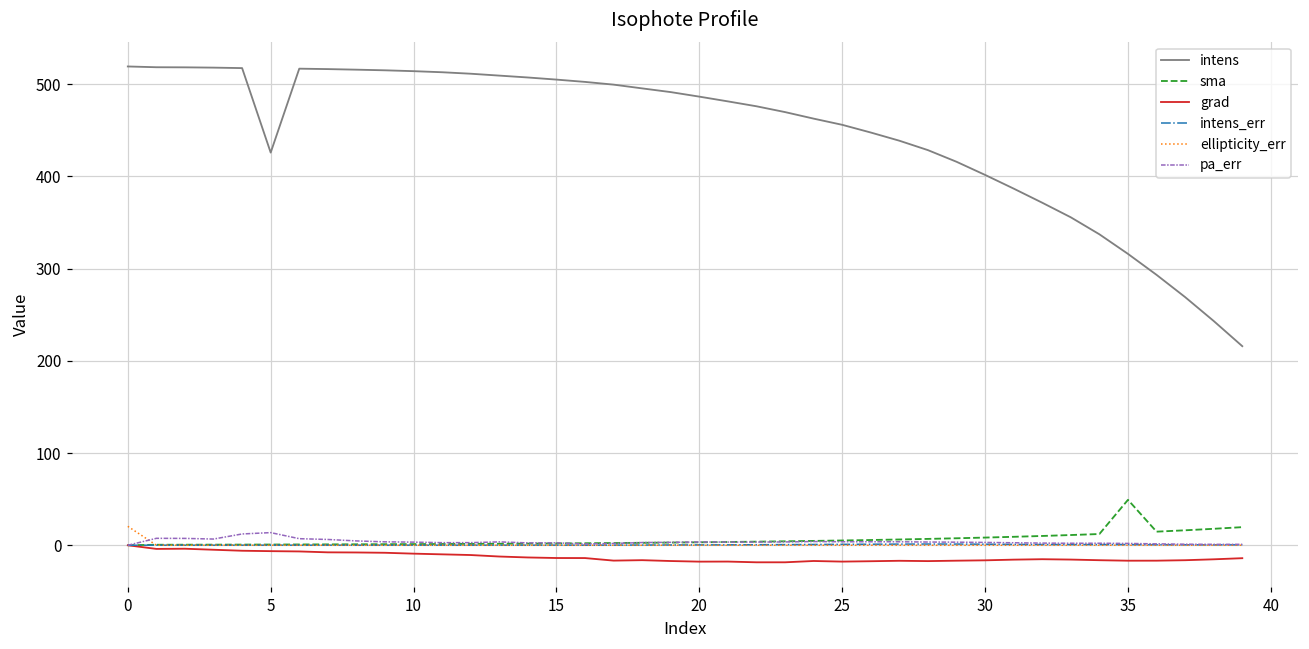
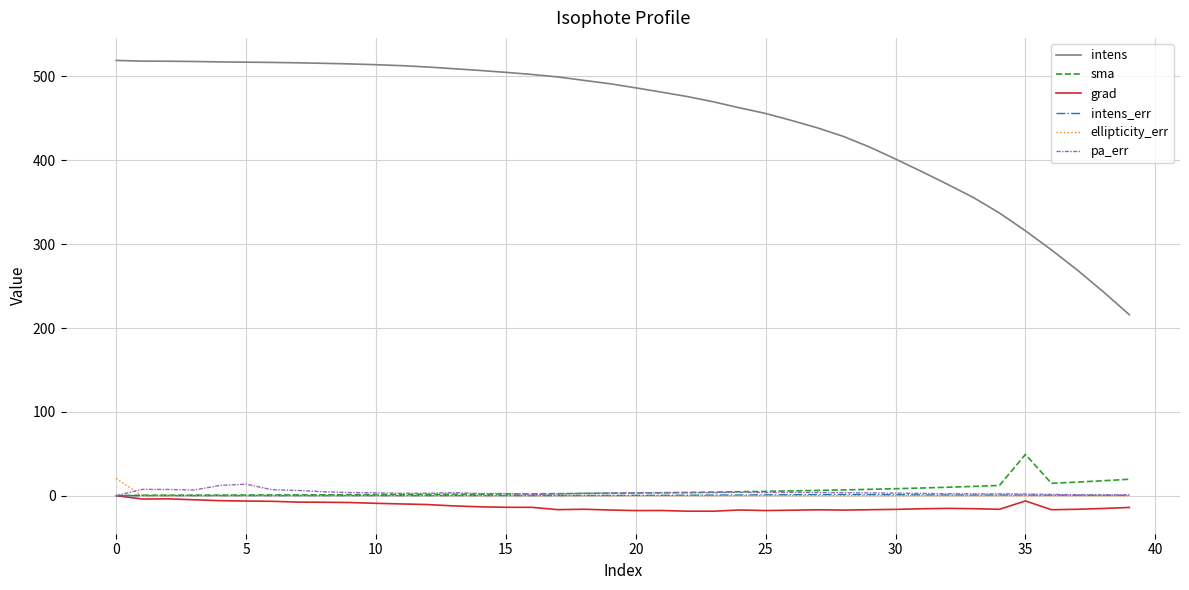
  {
    "intens": {
      "0": 520,
-     "5": 430,
+     "5": 520,
      "10": 510,
      "15": 500,
      "20": 490,
      "25": 460,
      "30": 400,
      "35": 320
    },
    "sma": {
      "30": 10,
      "35": 50
    },
    "grad": {
      "5": -10,
      "10": -10,
      "15": -10,
      "20": -20,
      "25": -20,
      "30": -20,
-     "35": -20
+     "35": -10
    },
    "ellipticity_err": {
      "0": 20
    },
    "pa_err": {
      "5": 10
    }
  }
